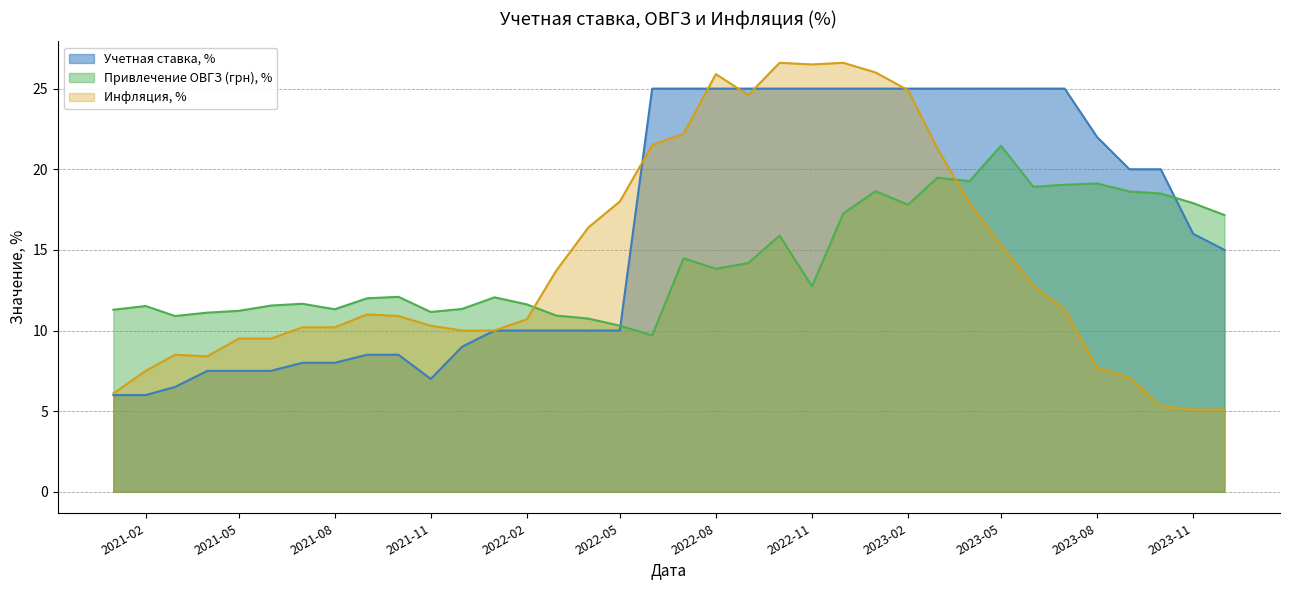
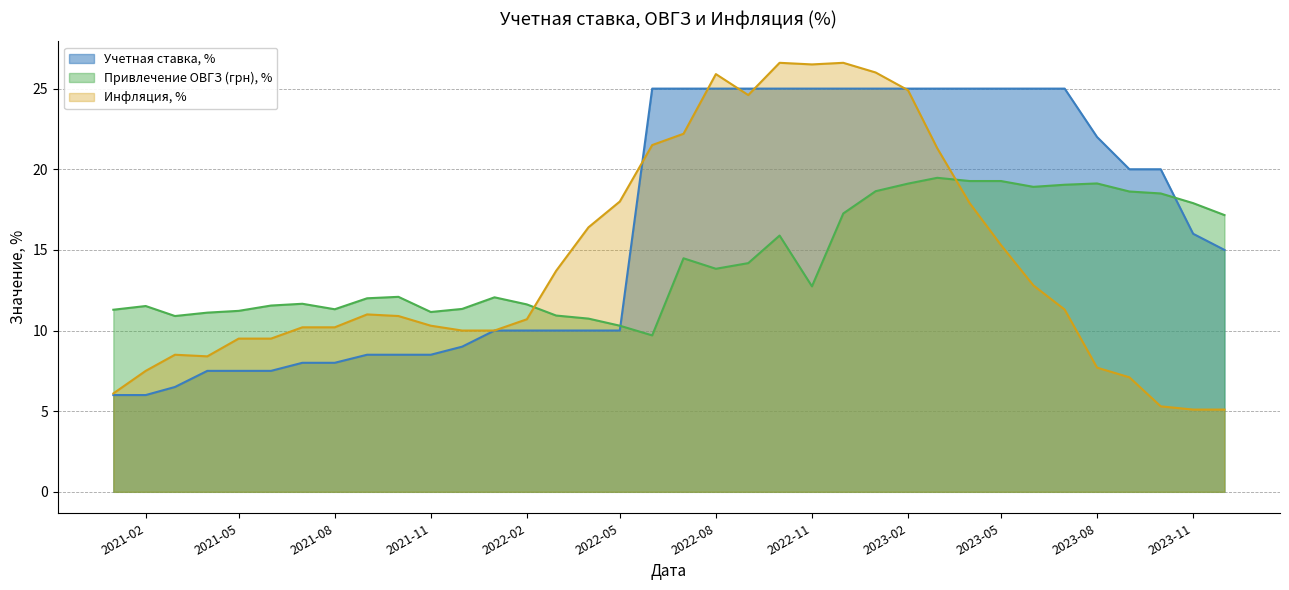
  {
    "Учетная ставка, %": {
      "2021-02": 6.0,
      "2021-05": 7.5,
      "2021-08": 8.0,
-     "2021-11": 7.0,
+     "2021-11": 8.5,
      "2022-02": 10.0,
      "2022-05": 10.0,
      "2022-08": 25.0,
      "2022-11": 25.0,
      "2023-05": 25.0,
      "2023-08": 22.0,
      "2023-11": 16.0
    },
    "Привлечение ОВГЗ (грн), %": {
      "2021-02": 11.5,
      "2021-05": 11.2,
      "2021-08": 11.3,
      "2021-11": 11.2,
      "2022-02": 11.6,
      "2022-05": 10.3,
      "2022-08": 13.8,
      "2022-11": 12.7,
-     "2023-02": 17.8,
-     "2023-05": 21.5,
+     "2023-02": 19.1,
+     "2023-05": 19.3,
      "2023-08": 19.1,
      "2023-11": 17.9
    },
    "Инфляция, %": {
      "2021-02": 7.5,
      "2021-05": 9.5,
      "2021-08": 10.2,
      "2021-11": 10.3,
      "2022-02": 10.7,
      "2022-05": 18.0,
      "2022-08": 25.9,
      "2022-11": 26.5,
      "2023-05": 15.3,
      "2023-08": 7.7,
      "2023-11": 5.1
    }
  }
